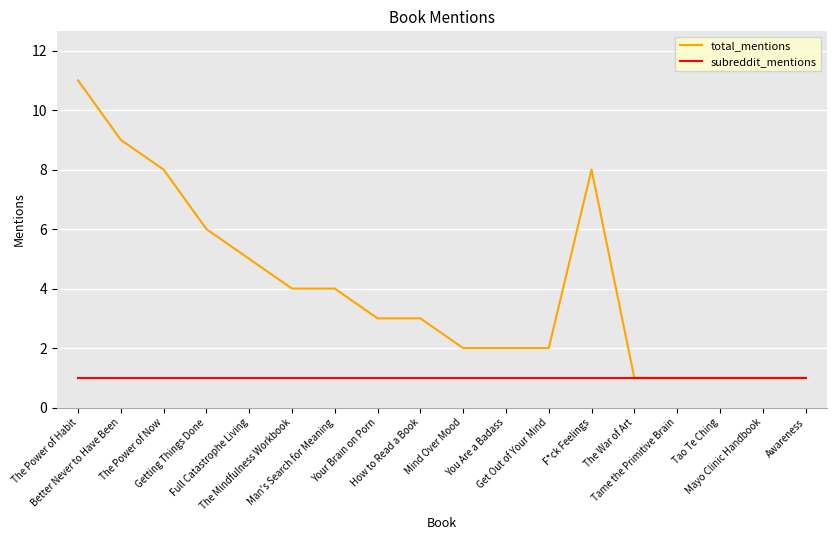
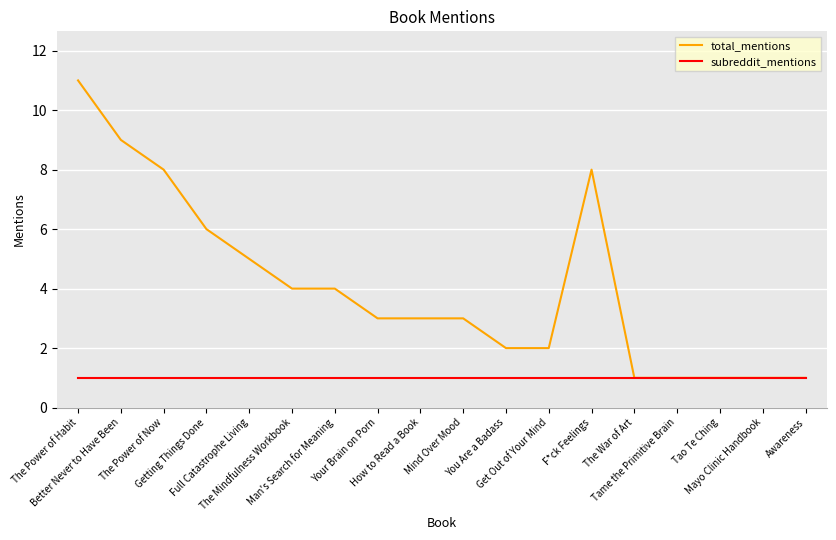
  {
    "total_mentions": {
      "The Power of Habit": 11,
      "Better Never to Have Been": 9,
      "The Power of Now": 8,
      "Getting Things Done": 6,
      "Full Catastrophe Living": 5,
      "The Mindfulness Workbook": 4,
      "Man's Search for Meaning": 4,
      "Your Brain on Porn": 3,
      "How to Read a Book": 3,
-     "Mind Over Mood": 2,
+     "Mind Over Mood": 3,
      "You Are a Badass": 2,
      "Get Out of Your Mind": 2,
      "F*ck Feelings": 8
    },
    "subreddit_mentions": {
      "The Power of Habit": 1,
      "Better Never to Have Been": 1,
      "The Power of Now": 1,
      "Getting Things Done": 1,
      "Full Catastrophe Living": 1,
      "The Mindfulness Workbook": 1,
      "Man's Search for Meaning": 1,
      "Your Brain on Porn": 1,
      "How to Read a Book": 1,
      "Mind Over Mood": 1,
      "You Are a Badass": 1,
      "Get Out of Your Mind": 1,
      "F*ck Feelings": 1
    }
  }
